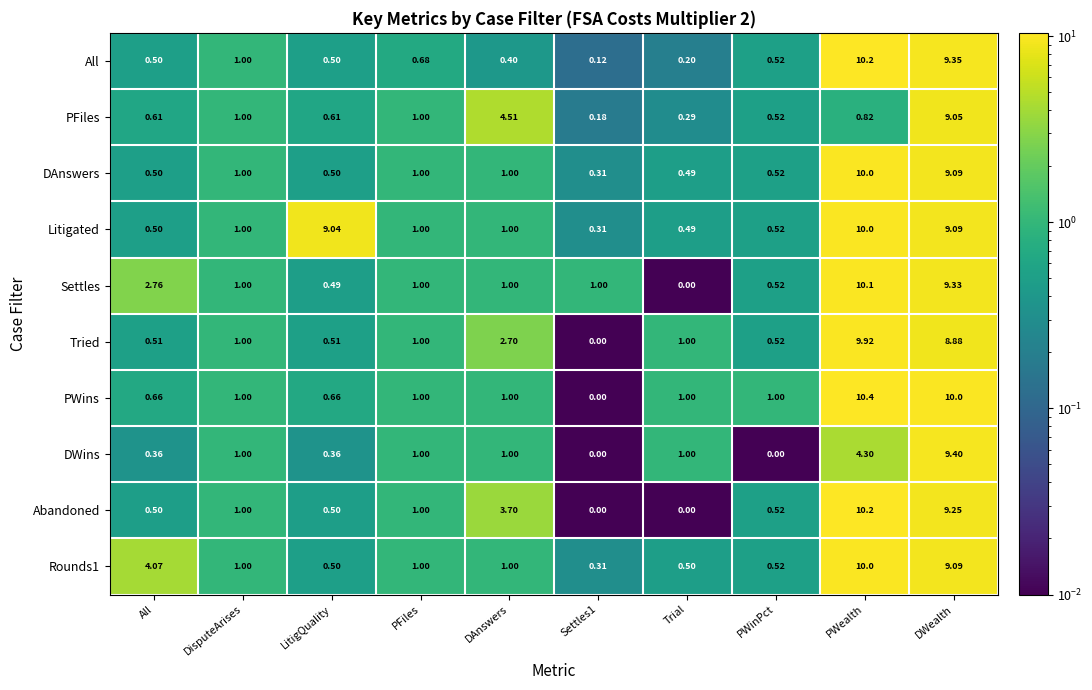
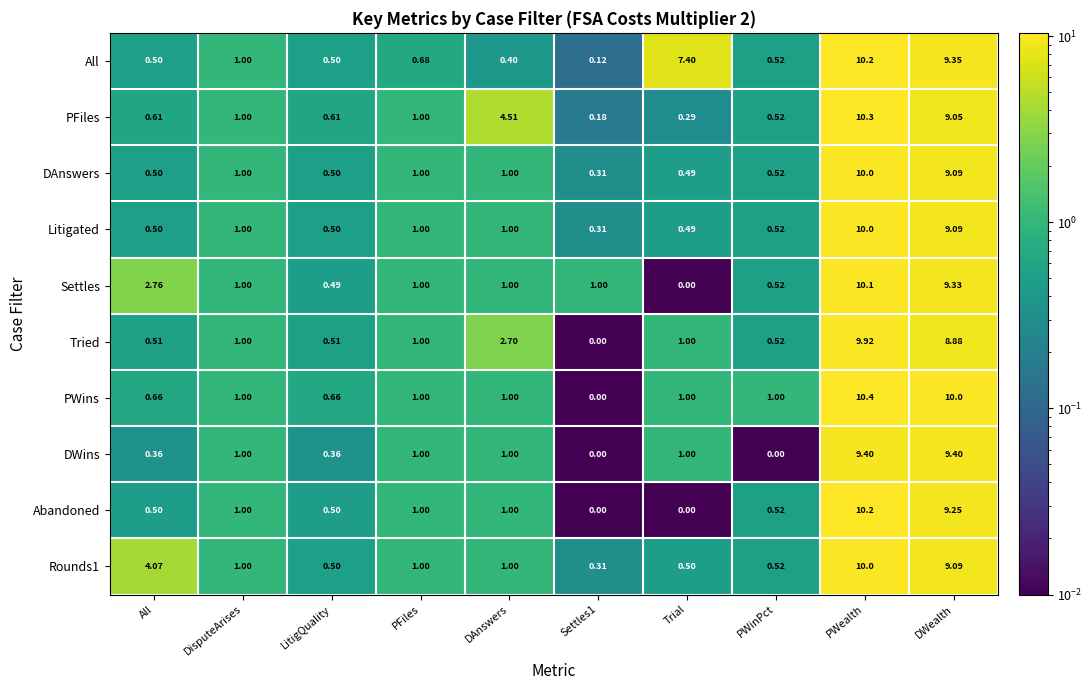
  {
    "All": {
      "All": 0.50,
      "DisputeArises": 1.00,
      "LitigQuality": 0.50,
      "PFiles": 0.68,
      "DAnswers": 0.40,
      "Settles1": 0.12,
-     "Trial": 0.20,
+     "Trial": 7.40,
      "PWinPct": 0.52,
      "PWealth": 10.2,
      "DWealth": 9.35
    },
    "PFiles": {
      "All": 0.61,
      "DisputeArises": 1.00,
      "LitigQuality": 0.61,
      "PFiles": 1.00,
      "DAnswers": 4.51,
      "Settles1": 0.18,
      "Trial": 0.29,
      "PWinPct": 0.52,
-     "PWealth": 0.82,
+     "PWealth": 10.3,
      "DWealth": 9.05
    },
    "DAnswers": {
      "All": 0.50,
      "DisputeArises": 1.00,
      "LitigQuality": 0.50,
      "PFiles": 1.00,
      "DAnswers": 1.00,
      "Settles1": 0.31,
      "Trial": 0.49,
      "PWinPct": 0.52,
      "PWealth": 10.0,
      "DWealth": 9.09
    },
    "Litigated": {
      "All": 0.50,
      "DisputeArises": 1.00,
-     "LitigQuality": 9.04,
+     "LitigQuality": 0.50,
      "PFiles": 1.00,
      "DAnswers": 1.00,
      "Settles1": 0.31,
      "Trial": 0.49,
      "PWinPct": 0.52,
      "PWealth": 10.0,
      "DWealth": 9.09
    },
    "Settles": {
      "All": 2.76,
      "DisputeArises": 1.00,
      "LitigQuality": 0.49,
      "PFiles": 1.00,
      "DAnswers": 1.00,
      "Settles1": 1.00,
      "Trial": 0.00,
      "PWinPct": 0.52,
      "PWealth": 10.1,
      "DWealth": 9.33
    },
    "Tried": {
      "All": 0.51,
      "DisputeArises": 1.00,
      "LitigQuality": 0.51,
      "PFiles": 1.00,
      "DAnswers": 2.70,
      "Settles1": 0.00,
      "Trial": 1.00,
      "PWinPct": 0.52,
      "PWealth": 9.92,
      "DWealth": 8.88
    },
    "PWins": {
      "All": 0.66,
      "DisputeArises": 1.00,
      "LitigQuality": 0.66,
      "PFiles": 1.00,
      "DAnswers": 1.00,
      "Settles1": 0.00,
      "Trial": 1.00,
      "PWinPct": 1.00,
      "PWealth": 10.4,
      "DWealth": 10.0
    },
    "DWins": {
      "All": 0.36,
      "DisputeArises": 1.00,
      "LitigQuality": 0.36,
      "PFiles": 1.00,
      "DAnswers": 1.00,
      "Settles1": 0.00,
      "Trial": 1.00,
      "PWinPct": 0.00,
-     "PWealth": 4.30,
+     "PWealth": 9.40,
      "DWealth": 9.40
    },
    "Abandoned": {
      "All": 0.50,
      "DisputeArises": 1.00,
      "LitigQuality": 0.50,
      "PFiles": 1.00,
-     "DAnswers": 3.70,
+     "DAnswers": 1.00,
      "Settles1": 0.00,
      "Trial": 0.00,
      "PWinPct": 0.52,
      "PWealth": 10.2,
      "DWealth": 9.25
    },
    "Rounds1": {
      "All": 4.07,
      "DisputeArises": 1.00,
      "LitigQuality": 0.50,
      "PFiles": 1.00,
      "DAnswers": 1.00,
      "Settles1": 0.31,
      "Trial": 0.50,
      "PWinPct": 0.52,
      "PWealth": 10.0,
      "DWealth": 9.09
    }
  }
